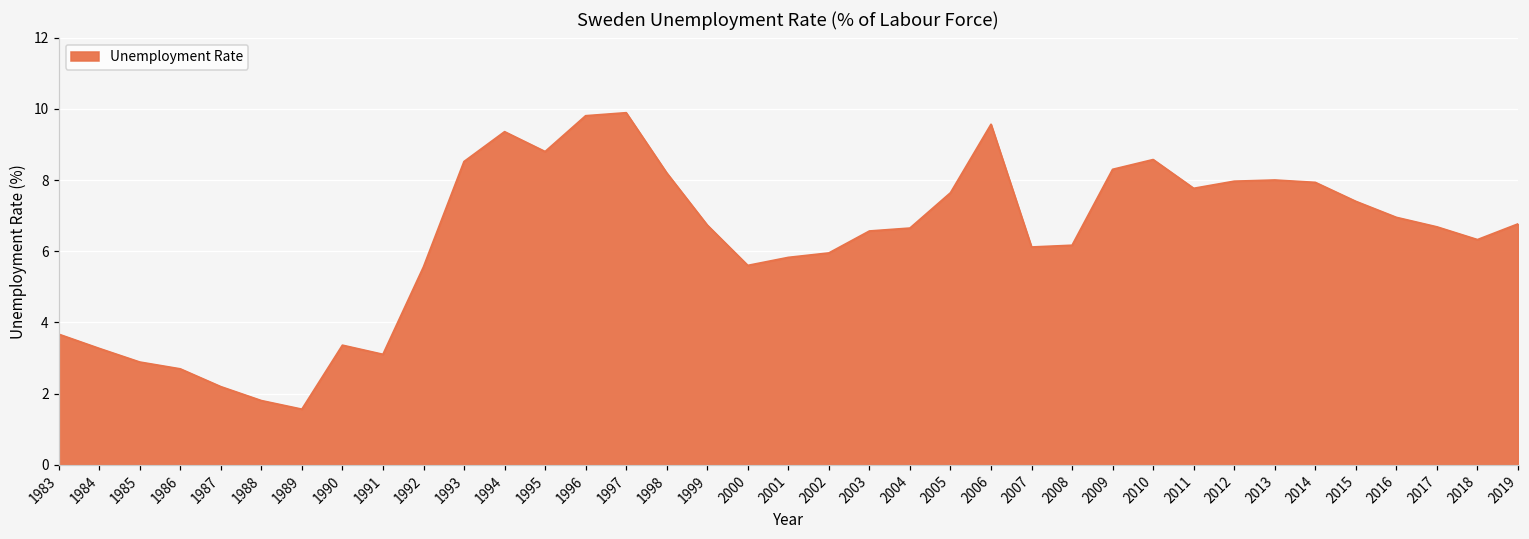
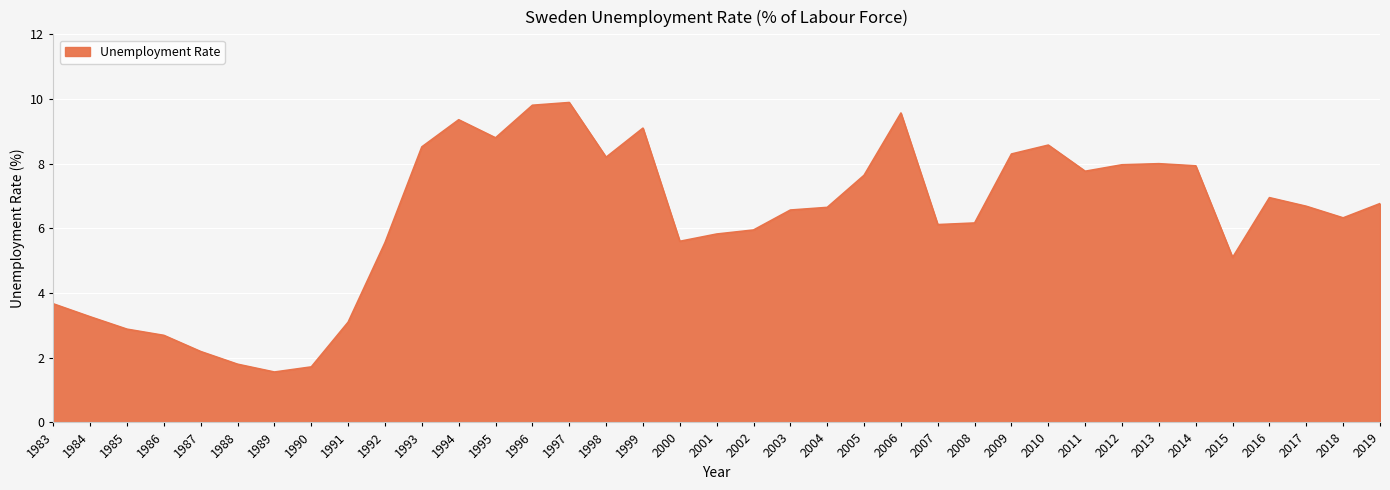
  {
    "1983": 3.7,
    "1984": 3.3,
    "1985": 2.9,
    "1986": 2.7,
    "1987": 2.2,
    "1988": 1.8,
    "1989": 1.6,
-   "1990": 3.4,
+   "1990": 1.7,
    "1991": 3.1,
    "1992": 5.6,
    "1993": 8.5,
    "1994": 9.4,
    "1995": 8.8,
    "1996": 9.8,
    "1997": 9.9,
    "1998": 8.2,
-   "1999": 6.7,
+   "1999": 9.1,
    "2000": 5.6,
    "2001": 5.8,
    "2002": 6.0,
    "2003": 6.6,
    "2004": 6.6,
    "2005": 7.6,
    "2006": 9.6,
    "2007": 6.1,
    "2008": 6.2,
    "2009": 8.3,
    "2010": 8.6,
    "2011": 7.8,
    "2012": 8.0,
    "2013": 8.0,
    "2014": 7.9,
-   "2015": 7.4,
+   "2015": 5.1,
    "2016": 7.0,
    "2017": 6.7,
    "2018": 6.3,
    "2019": 6.8
  }
